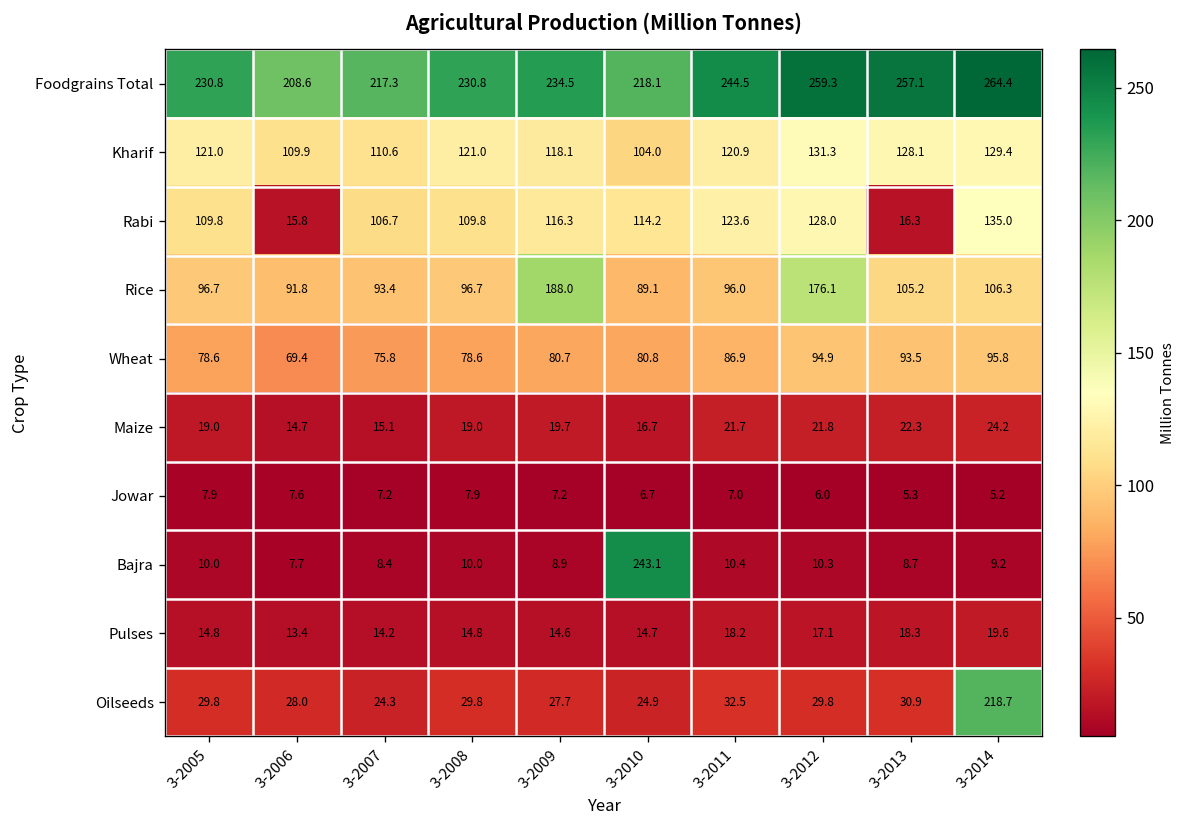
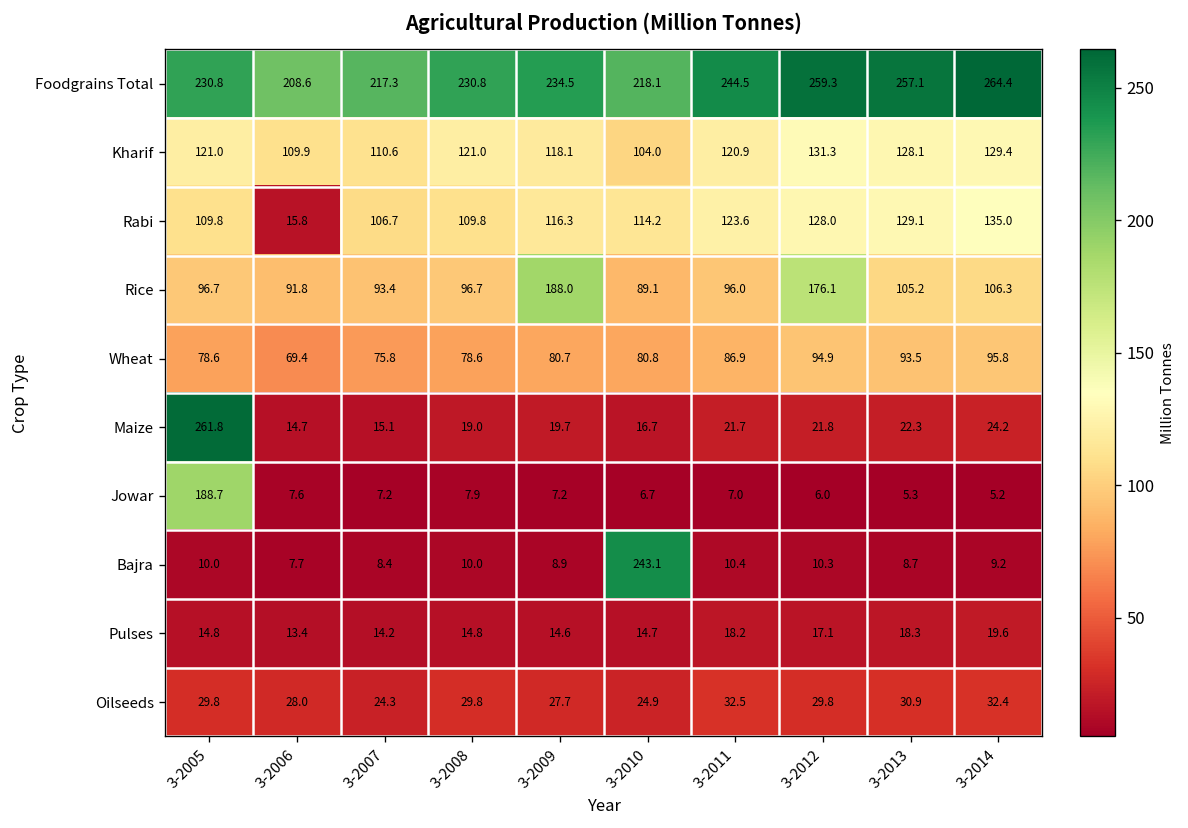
  {
    "Foodgrains Total": {
      "3-2005": 230.8,
      "3-2006": 208.6,
      "3-2007": 217.3,
      "3-2008": 230.8,
      "3-2009": 234.5,
      "3-2010": 218.1,
      "3-2011": 244.5,
      "3-2012": 259.3,
      "3-2013": 257.1,
      "3-2014": 264.4
    },
    "Kharif": {
      "3-2005": 121.0,
      "3-2006": 109.9,
      "3-2007": 110.6,
      "3-2008": 121.0,
      "3-2009": 118.1,
      "3-2010": 104.0,
      "3-2011": 120.9,
      "3-2012": 131.3,
      "3-2013": 128.1,
      "3-2014": 129.4
    },
    "Rabi": {
      "3-2005": 109.8,
      "3-2006": 15.8,
      "3-2007": 106.7,
      "3-2008": 109.8,
      "3-2009": 116.3,
      "3-2010": 114.2,
      "3-2011": 123.6,
      "3-2012": 128.0,
-     "3-2013": 16.3,
+     "3-2013": 129.1,
      "3-2014": 135.0
    },
    "Rice": {
      "3-2005": 96.7,
      "3-2006": 91.8,
      "3-2007": 93.4,
      "3-2008": 96.7,
      "3-2009": 188.0,
      "3-2010": 89.1,
      "3-2011": 96.0,
      "3-2012": 176.1,
      "3-2013": 105.2,
      "3-2014": 106.3
    },
    "Wheat": {
      "3-2005": 78.6,
      "3-2006": 69.4,
      "3-2007": 75.8,
      "3-2008": 78.6,
      "3-2009": 80.7,
      "3-2010": 80.8,
      "3-2011": 86.9,
      "3-2012": 94.9,
      "3-2013": 93.5,
      "3-2014": 95.8
    },
    "Maize": {
-     "3-2005": 19.0,
+     "3-2005": 261.8,
      "3-2006": 14.7,
      "3-2007": 15.1,
      "3-2008": 19.0,
      "3-2009": 19.7,
      "3-2010": 16.7,
      "3-2011": 21.7,
      "3-2012": 21.8,
      "3-2013": 22.3,
      "3-2014": 24.2
    },
    "Jowar": {
-     "3-2005": 7.9,
+     "3-2005": 188.7,
      "3-2006": 7.6,
      "3-2007": 7.2,
      "3-2008": 7.9,
      "3-2009": 7.2,
      "3-2010": 6.7,
      "3-2011": 7.0,
      "3-2012": 6.0,
      "3-2013": 5.3,
      "3-2014": 5.2
    },
    "Bajra": {
      "3-2005": 10.0,
      "3-2006": 7.7,
      "3-2007": 8.4,
      "3-2008": 10.0,
      "3-2009": 8.9,
      "3-2010": 243.1,
      "3-2011": 10.4,
      "3-2012": 10.3,
      "3-2013": 8.7,
      "3-2014": 9.2
    },
    "Pulses": {
      "3-2005": 14.8,
      "3-2006": 13.4,
      "3-2007": 14.2,
      "3-2008": 14.8,
      "3-2009": 14.6,
      "3-2010": 14.7,
      "3-2011": 18.2,
      "3-2012": 17.1,
      "3-2013": 18.3,
      "3-2014": 19.6
    },
    "Oilseeds": {
      "3-2005": 29.8,
      "3-2006": 28.0,
      "3-2007": 24.3,
      "3-2008": 29.8,
      "3-2009": 27.7,
      "3-2010": 24.9,
      "3-2011": 32.5,
      "3-2012": 29.8,
      "3-2013": 30.9,
-     "3-2014": 218.7
+     "3-2014": 32.4
    }
  }
